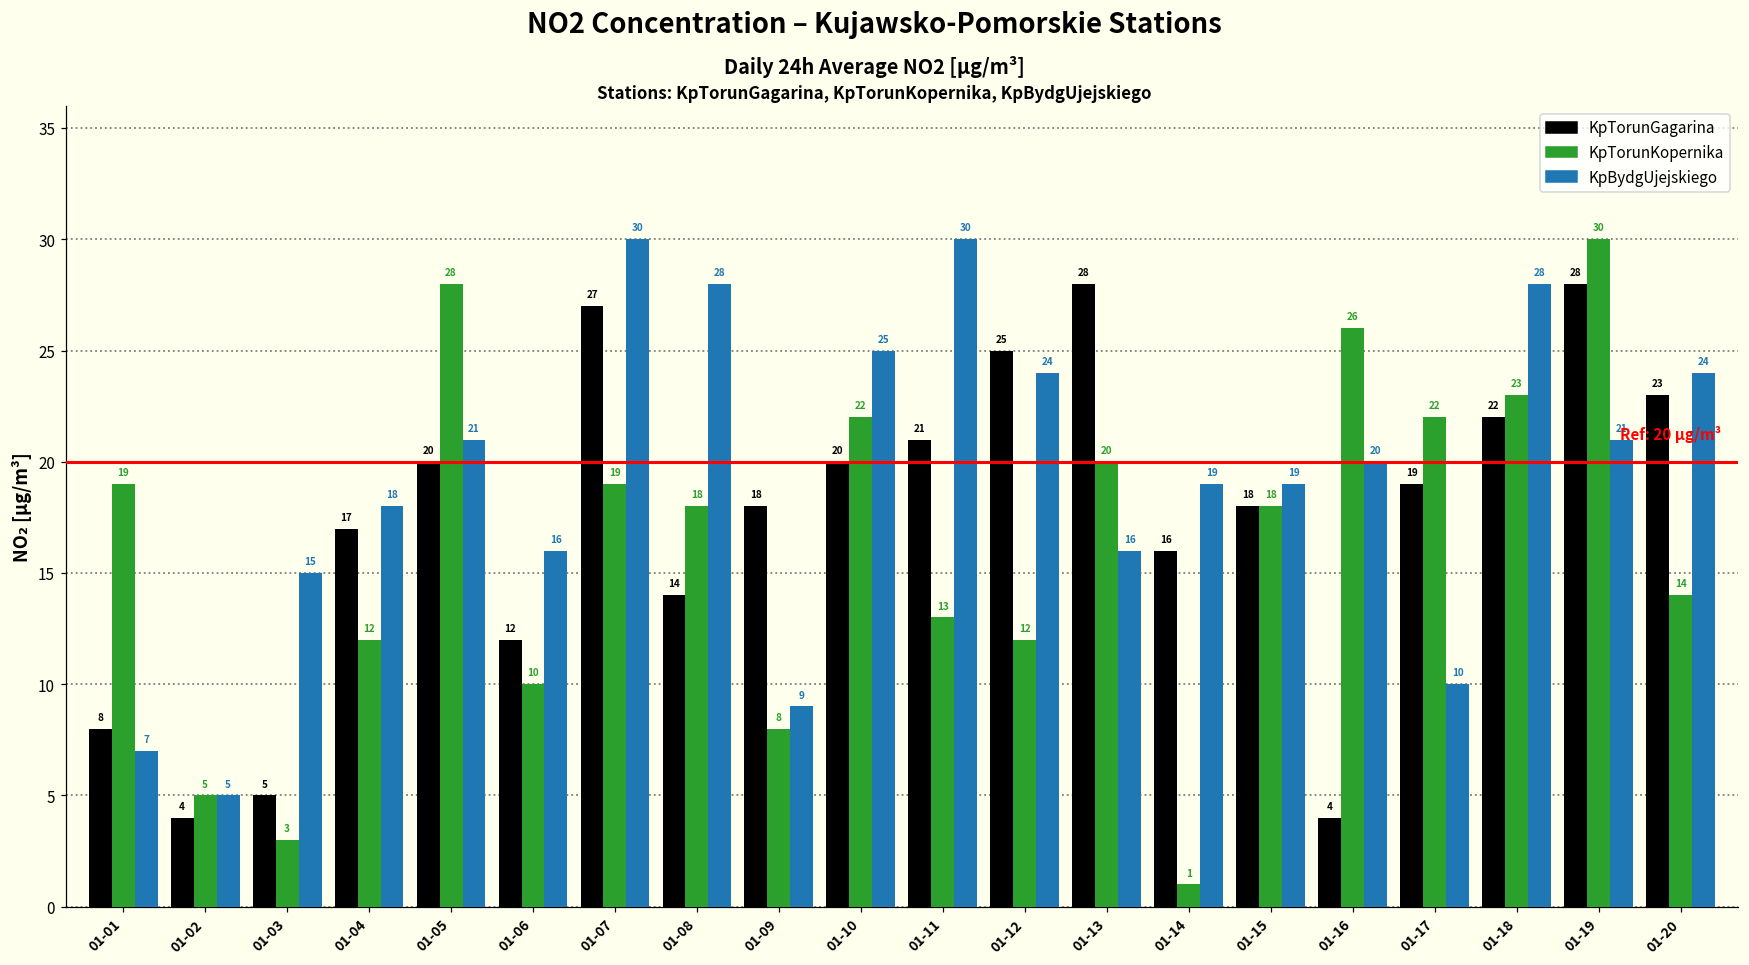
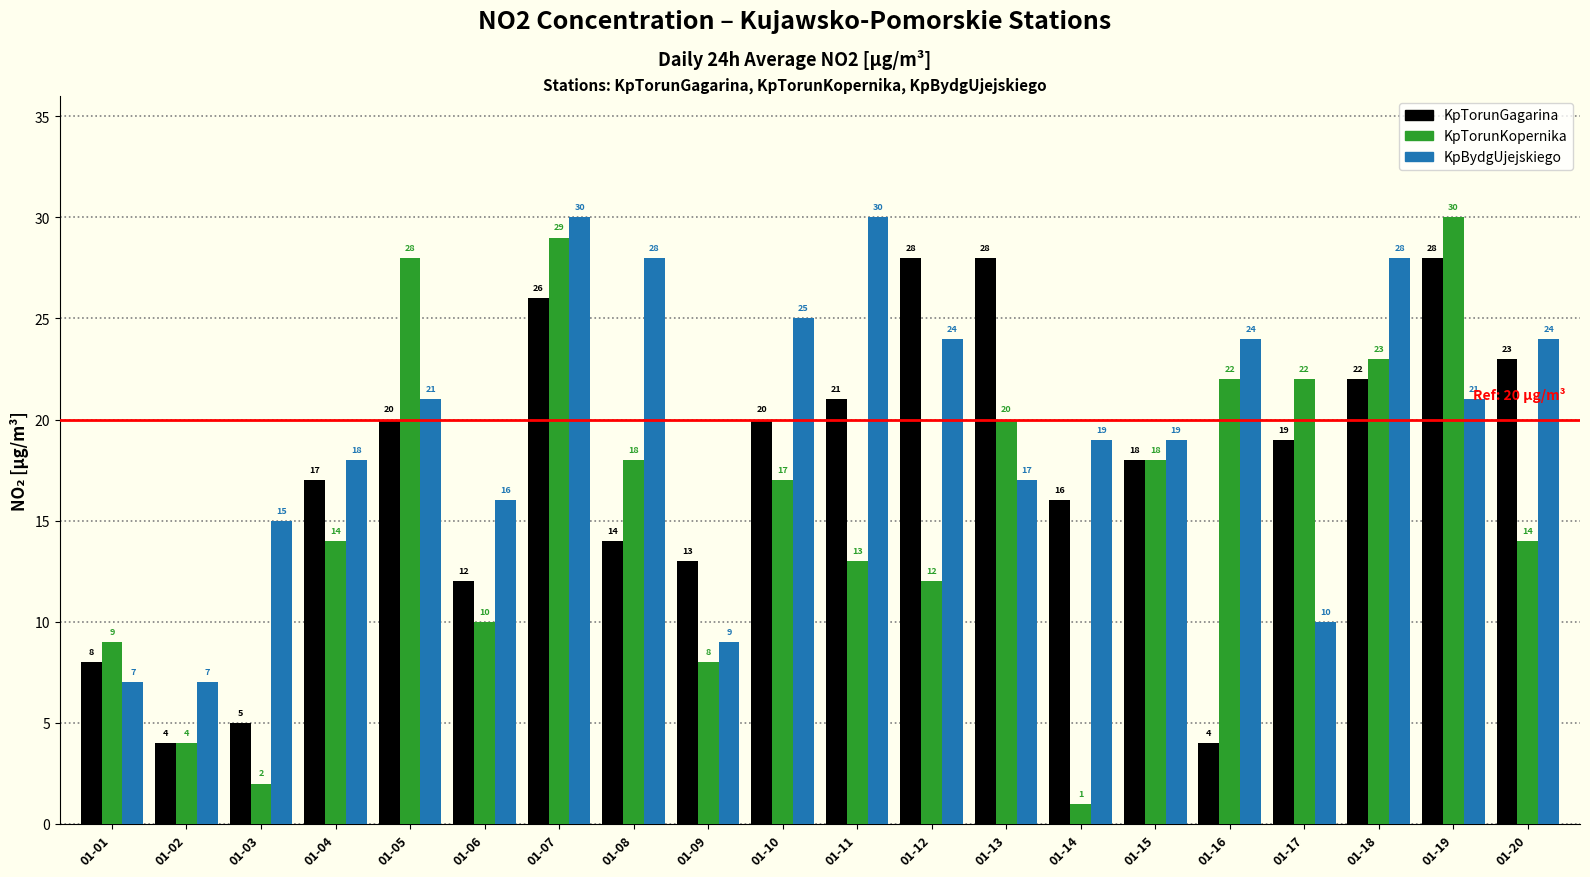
  {
    "KpTorunGagarina": {
      "01-01": 8,
      "01-02": 4,
      "01-03": 5,
      "01-04": 17,
      "01-05": 20,
      "01-06": 12,
-     "01-07": 27,
+     "01-07": 26,
      "01-08": 14,
-     "01-09": 18,
+     "01-09": 13,
      "01-10": 20,
      "01-11": 21,
-     "01-12": 25,
+     "01-12": 28,
      "01-13": 28,
      "01-14": 16,
      "01-15": 18,
      "01-16": 4,
      "01-17": 19,
      "01-18": 22,
      "01-19": 28,
      "01-20": 23
    },
    "KpTorunKopernika": {
-     "01-01": 19,
-     "01-02": 5,
-     "01-03": 3,
-     "01-04": 12,
+     "01-01": 9,
+     "01-02": 4,
+     "01-03": 2,
+     "01-04": 14,
      "01-05": 28,
      "01-06": 10,
-     "01-07": 19,
+     "01-07": 29,
      "01-08": 18,
      "01-09": 8,
-     "01-10": 22,
+     "01-10": 17,
      "01-11": 13,
      "01-12": 12,
      "01-13": 20,
      "01-14": 1,
      "01-15": 18,
-     "01-16": 26,
+     "01-16": 22,
      "01-17": 22,
      "01-18": 23,
      "01-19": 30,
      "01-20": 14
    },
    "KpBydgUjejskiego": {
      "01-01": 7,
-     "01-02": 5,
+     "01-02": 7,
      "01-03": 15,
      "01-04": 18,
      "01-05": 21,
      "01-06": 16,
      "01-07": 30,
      "01-08": 28,
      "01-09": 9,
      "01-10": 25,
      "01-11": 30,
      "01-12": 24,
-     "01-13": 16,
+     "01-13": 17,
      "01-14": 19,
      "01-15": 19,
-     "01-16": 20,
+     "01-16": 24,
      "01-17": 10,
      "01-18": 28,
      "01-20": 24
    }
  }
